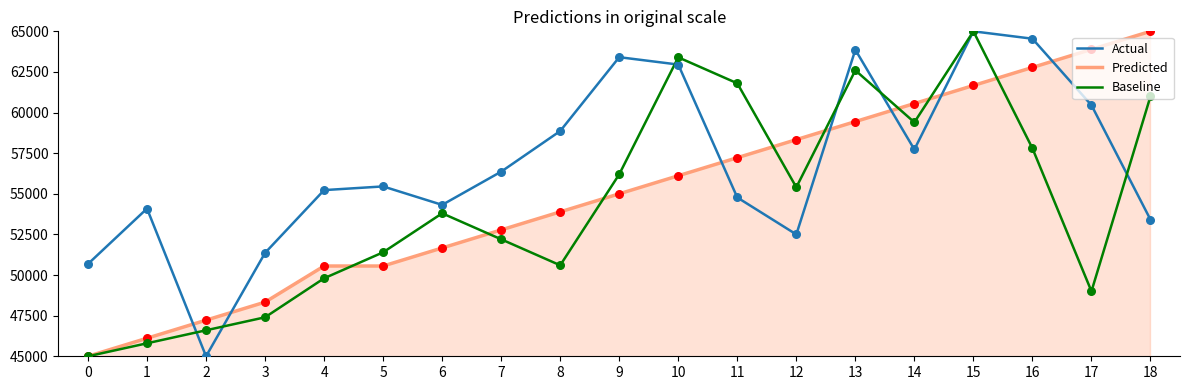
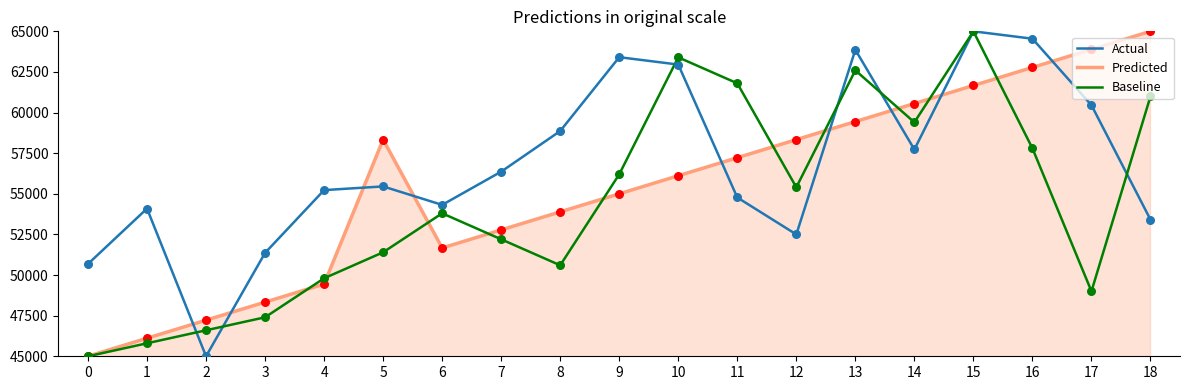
  {
    "Actual": {
      "0": 50700,
      "1": 54100,
      "2": 45000,
      "3": 51400,
      "4": 55200,
      "5": 55500,
      "6": 54300,
      "7": 56400,
      "8": 58900,
      "9": 63400,
      "10": 63000,
      "11": 54800,
      "12": 52500,
      "13": 63900,
      "14": 57700,
      "16": 64500,
      "17": 60500,
      "18": 53400
    },
    "Predicted": {
      "1": 46100,
      "2": 47200,
      "3": 48300,
-     "4": 50600,
-     "5": 50600,
+     "4": 49400,
+     "5": 58300,
      "6": 51700,
      "7": 52800,
      "8": 53900,
      "9": 55000,
      "10": 56100,
      "11": 57200,
      "12": 58300,
      "13": 59400,
      "14": 60600,
      "15": 61700,
      "16": 62800,
      "18": 65000
    },
    "Baseline": {
      "1": 45800,
      "2": 46600,
      "3": 47400,
      "4": 49800,
      "5": 51400,
      "6": 53800,
      "7": 52200,
      "8": 50600,
      "9": 56200,
      "10": 63400,
      "11": 61800,
      "12": 55400,
      "13": 62600,
      "14": 59400,
      "16": 57800,
      "17": 49000
    }
  }
